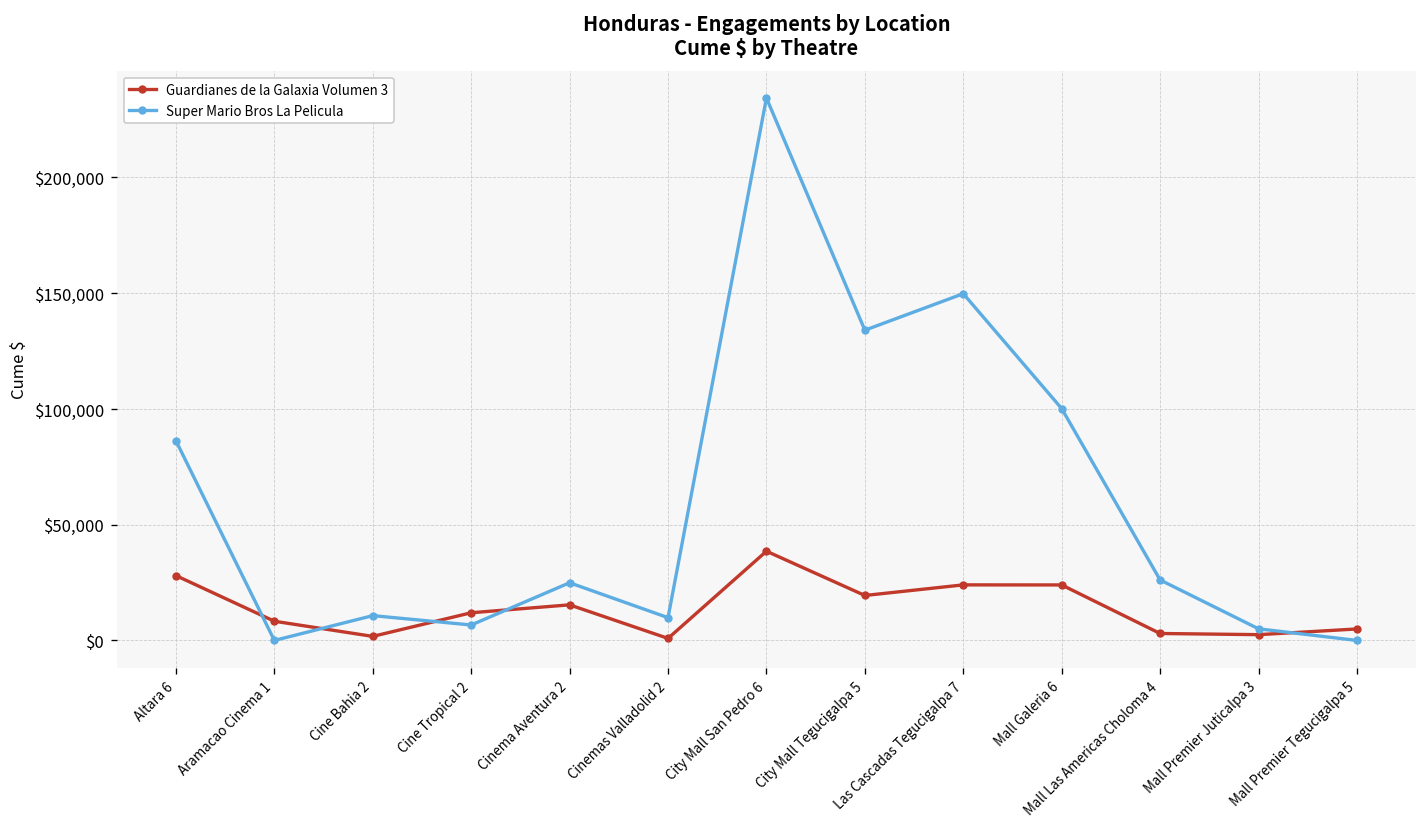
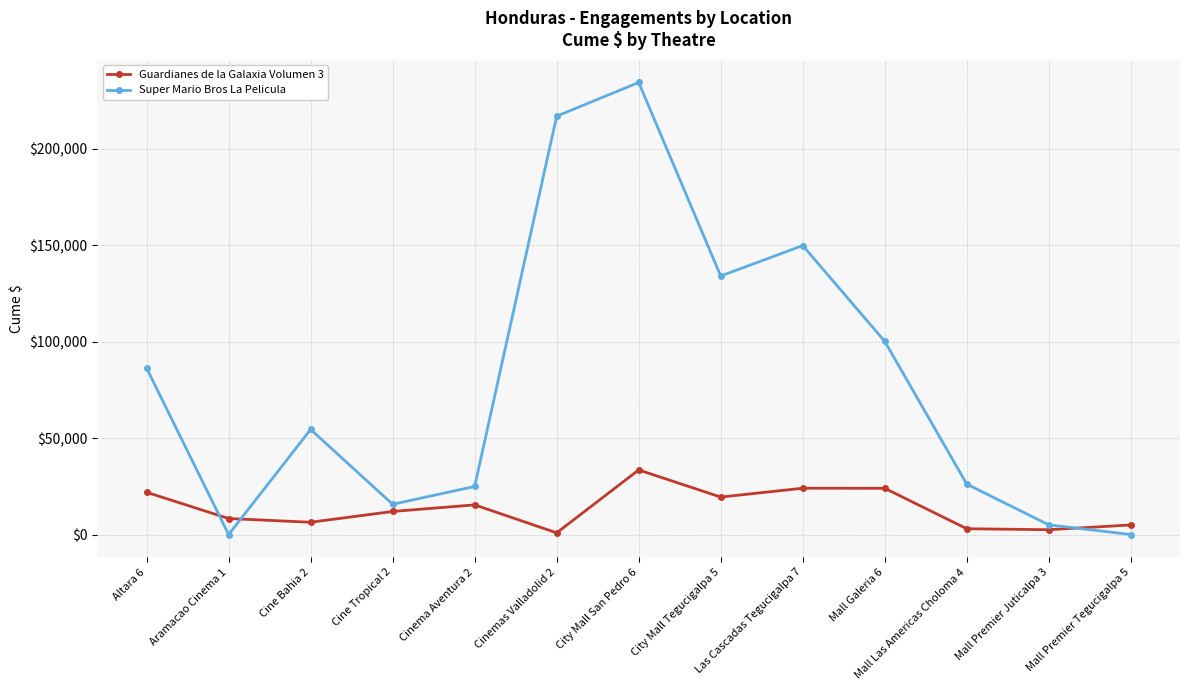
  {
    "Guardianes de la Galaxia Volumen 3": {
-     "Altara 6": "$28,000",
+     "Altara 6": "$22,000",
      "Aramacao Cinema 1": "$8,000",
-     "Cine Bahia 2": "$2,000",
+     "Cine Bahia 2": "$6,000",
      "Cine Tropical 2": "$12,000",
      "Cinema Aventura 2": "$15,000",
      "Cinemas Valladolid 2": "$1,000",
-     "City Mall San Pedro 6": "$39,000",
+     "City Mall San Pedro 6": "$33,000",
      "City Mall Tegucigalpa 5": "$19,000",
      "Las Cascadas Tegucigalpa 7": "$24,000",
      "Mall Galeria 6": "$24,000",
      "Mall Las Americas Choloma 4": "$3,000",
      "Mall Premier Juticalpa 3": "$3,000",
      "Mall Premier Tegucigalpa 5": "$5,000"
    },
    "Super Mario Bros La Pelicula": {
      "Altara 6": "$86,000",
      "Aramacao Cinema 1": "$0",
-     "Cine Bahia 2": "$11,000",
-     "Cine Tropical 2": "$7,000",
+     "Cine Bahia 2": "$54,000",
+     "Cine Tropical 2": "$16,000",
      "Cinema Aventura 2": "$25,000",
-     "Cinemas Valladolid 2": "$10,000",
+     "Cinemas Valladolid 2": "$217,000",
      "City Mall San Pedro 6": "$234,000",
      "City Mall Tegucigalpa 5": "$134,000",
      "Las Cascadas Tegucigalpa 7": "$150,000",
      "Mall Galeria 6": "$100,000",
      "Mall Las Americas Choloma 4": "$26,000",
      "Mall Premier Juticalpa 3": "$5,000",
      "Mall Premier Tegucigalpa 5": "$0"
    }
  }
